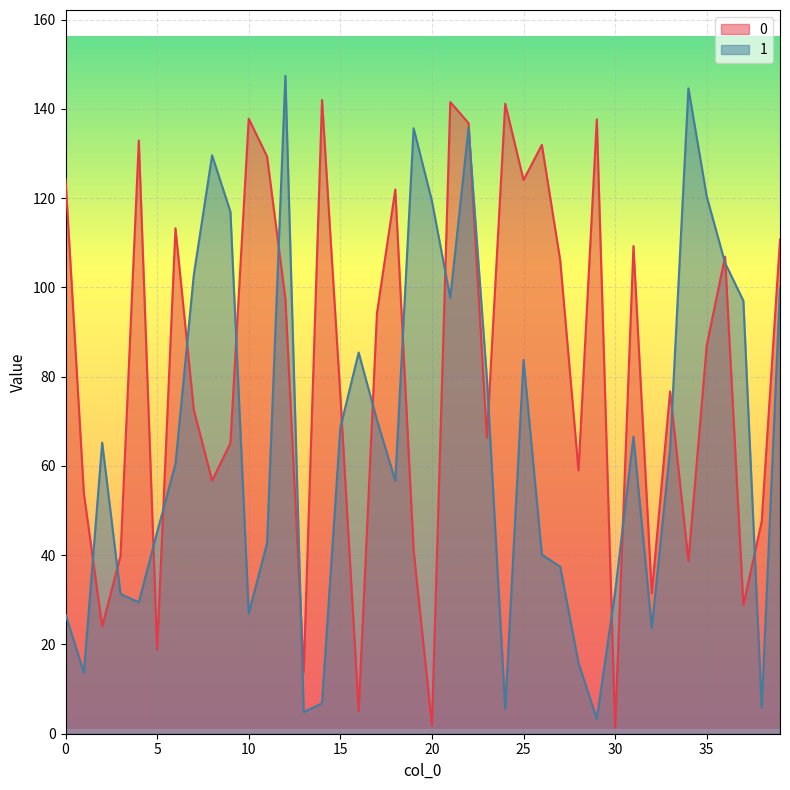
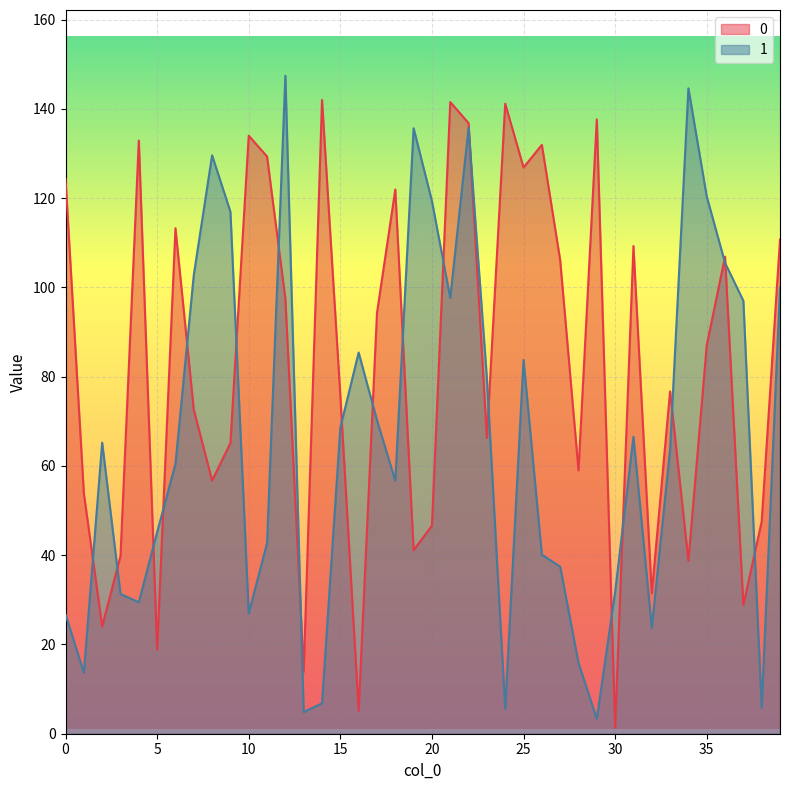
  {
    "0": {
      "0": 124,
      "5": 19,
-     "10": 138,
+     "10": 134,
      "15": 76,
-     "20": 2,
-     "25": 124,
+     "20": 47,
+     "25": 127,
      "30": 1,
      "35": 87
    },
    "1": {
      "0": 27,
      "5": 45,
      "10": 27,
      "15": 69,
      "20": 119,
      "25": 84,
      "30": 32,
      "35": 120
    }
  }
